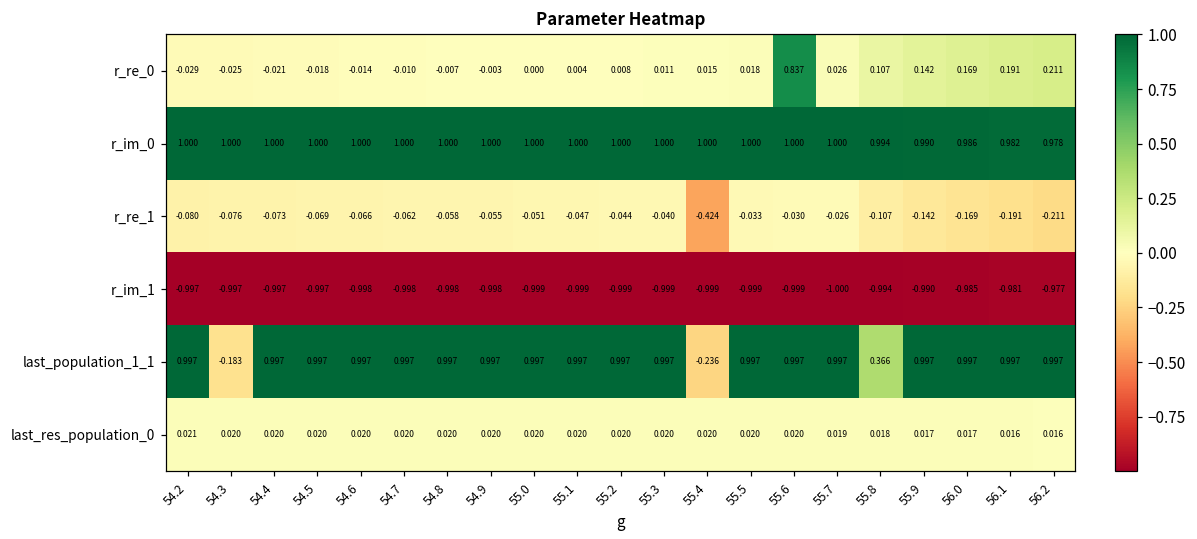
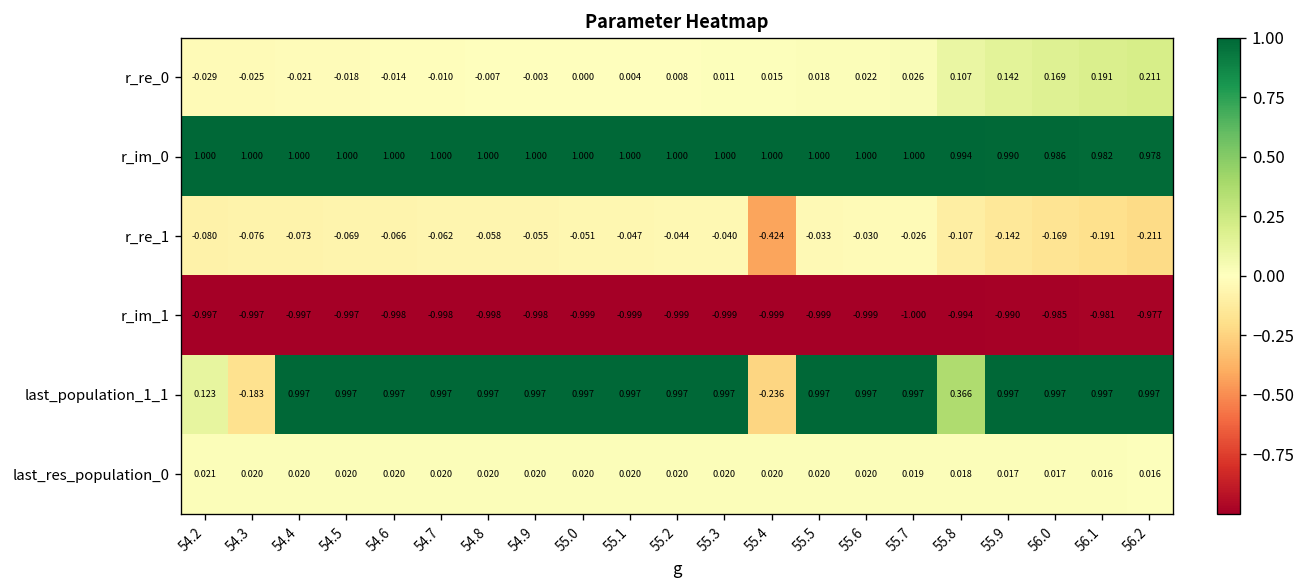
  {
    "r_re_0": {
      "54.2": -0.029,
      "54.3": -0.025,
      "54.4": -0.021,
      "54.5": -0.018,
      "54.6": -0.014,
      "54.7": -0.010,
      "54.8": -0.007,
      "54.9": -0.003,
      "55.0": 0.000,
      "55.1": 0.004,
      "55.2": 0.008,
      "55.3": 0.011,
      "55.4": 0.015,
      "55.5": 0.018,
-     "55.6": 0.837,
+     "55.6": 0.022,
      "55.7": 0.026,
      "55.8": 0.107,
      "55.9": 0.142,
      "56.0": 0.169,
      "56.1": 0.191,
      "56.2": 0.211
    },
    "r_im_0": {
      "54.2": 1.000,
      "54.3": 1.000,
      "54.4": 1.000,
      "54.5": 1.000,
      "54.6": 1.000,
      "54.7": 1.000,
      "54.8": 1.000,
      "54.9": 1.000,
      "55.0": 1.000,
      "55.1": 1.000,
      "55.2": 1.000,
      "55.3": 1.000,
      "55.4": 1.000,
      "55.5": 1.000,
      "55.6": 1.000,
      "55.7": 1.000,
      "55.8": 0.994,
      "55.9": 0.990,
      "56.0": 0.986,
      "56.1": 0.982,
      "56.2": 0.978
    },
    "r_re_1": {
      "54.2": -0.080,
      "54.3": -0.076,
      "54.4": -0.073,
      "54.5": -0.069,
      "54.6": -0.066,
      "54.7": -0.062,
      "54.8": -0.058,
      "54.9": -0.055,
      "55.0": -0.051,
      "55.1": -0.047,
      "55.2": -0.044,
      "55.3": -0.040,
      "55.4": -0.424,
      "55.5": -0.033,
      "55.6": -0.030,
      "55.7": -0.026,
      "55.8": -0.107,
      "55.9": -0.142,
      "56.0": -0.169,
      "56.1": -0.191,
      "56.2": -0.211
    },
    "r_im_1": {
      "54.2": -0.997,
      "54.3": -0.997,
      "54.4": -0.997,
      "54.5": -0.997,
      "54.6": -0.998,
      "54.7": -0.998,
      "54.8": -0.998,
      "54.9": -0.998,
      "55.0": -0.999,
      "55.1": -0.999,
      "55.2": -0.999,
      "55.3": -0.999,
      "55.4": -0.999,
      "55.5": -0.999,
      "55.6": -0.999,
      "55.7": -1.000,
      "55.8": -0.994,
      "55.9": -0.990,
      "56.0": -0.985,
      "56.1": -0.981,
      "56.2": -0.977
    },
    "last_population_1_1": {
-     "54.2": 0.997,
+     "54.2": 0.123,
      "54.3": -0.183,
      "54.4": 0.997,
      "54.5": 0.997,
      "54.6": 0.997,
      "54.7": 0.997,
      "54.8": 0.997,
      "54.9": 0.997,
      "55.0": 0.997,
      "55.1": 0.997,
      "55.2": 0.997,
      "55.3": 0.997,
      "55.4": -0.236,
      "55.5": 0.997,
      "55.6": 0.997,
      "55.7": 0.997,
      "55.8": 0.366,
      "55.9": 0.997,
      "56.0": 0.997,
      "56.1": 0.997,
      "56.2": 0.997
    },
    "last_res_population_0": {
      "54.2": 0.021,
      "54.3": 0.020,
      "54.4": 0.020,
      "54.5": 0.020,
      "54.6": 0.020,
      "54.7": 0.020,
      "54.8": 0.020,
      "54.9": 0.020,
      "55.0": 0.020,
      "55.1": 0.020,
      "55.2": 0.020,
      "55.3": 0.020,
      "55.4": 0.020,
      "55.5": 0.020,
      "55.6": 0.020,
      "55.7": 0.019,
      "55.8": 0.018,
      "55.9": 0.017,
      "56.0": 0.017,
      "56.1": 0.016,
      "56.2": 0.016
    }
  }
